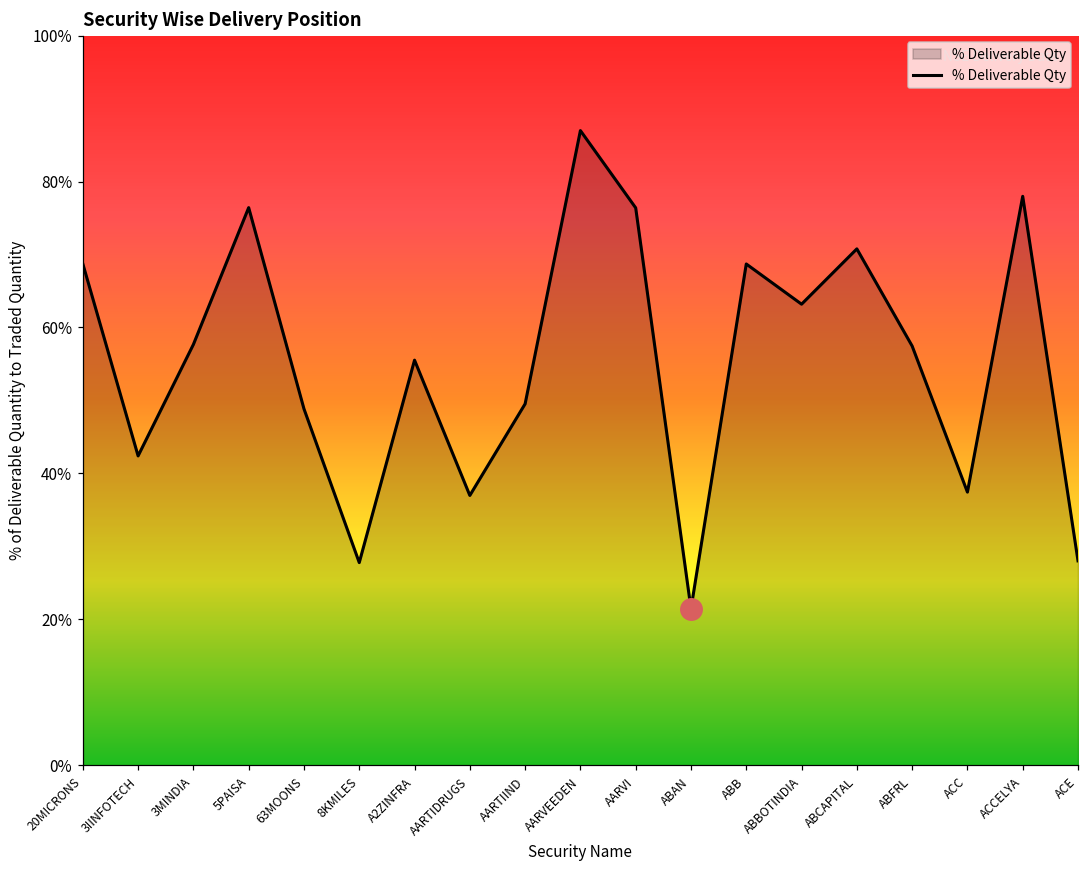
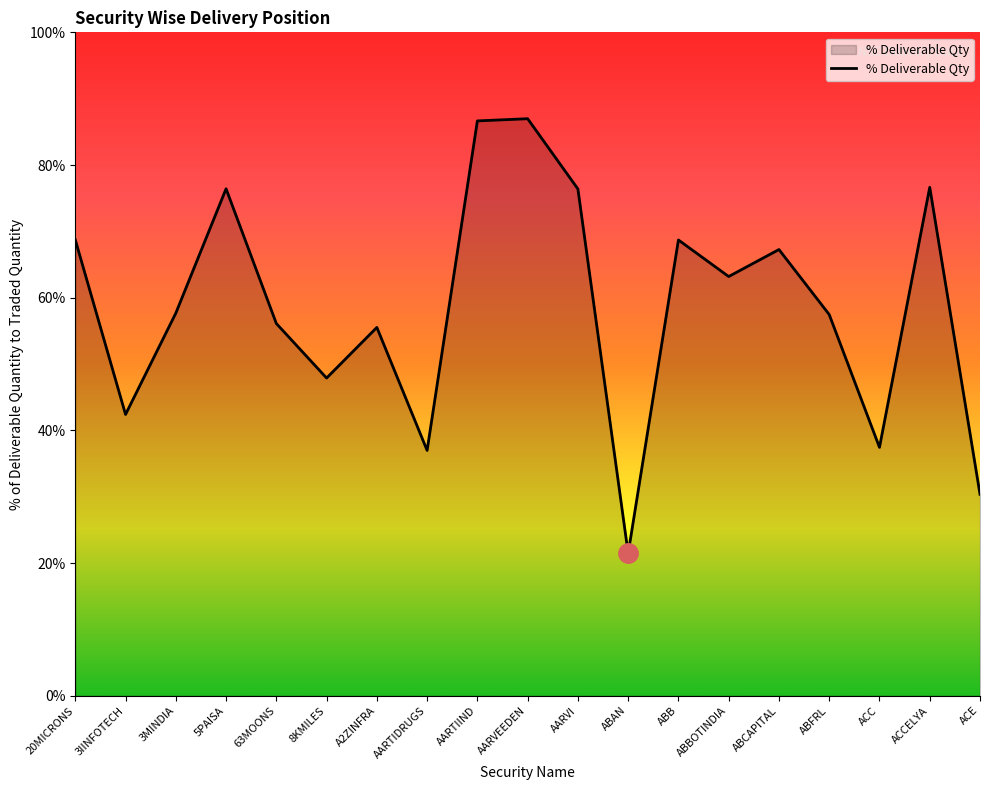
  {
    "% Deliverable Qty": {
      "20MICRONS": "69%",
      "3IINFOTECH": "42%",
      "3MINDIA": "58%",
      "5PAISA": "76%",
-     "63MOONS": "49%",
-     "8KMILES": "28%",
+     "63MOONS": "56%",
+     "8KMILES": "48%",
      "A2ZINFRA": "56%",
      "AARTIDRUGS": "37%",
-     "AARTIIND": "50%",
+     "AARTIIND": "87%",
      "AARVEEDEN": "87%",
      "AARVI": "76%",
      "ABB": "69%",
      "ABBOTINDIA": "63%",
-     "ABCAPITAL": "71%",
+     "ABCAPITAL": "67%",
      "ABFRL": "57%",
      "ACC": "37%",
-     "ACCELYA": "78%",
-     "ACE": "28%"
+     "ACCELYA": "77%",
+     "ACE": "30%"
    }
  }
